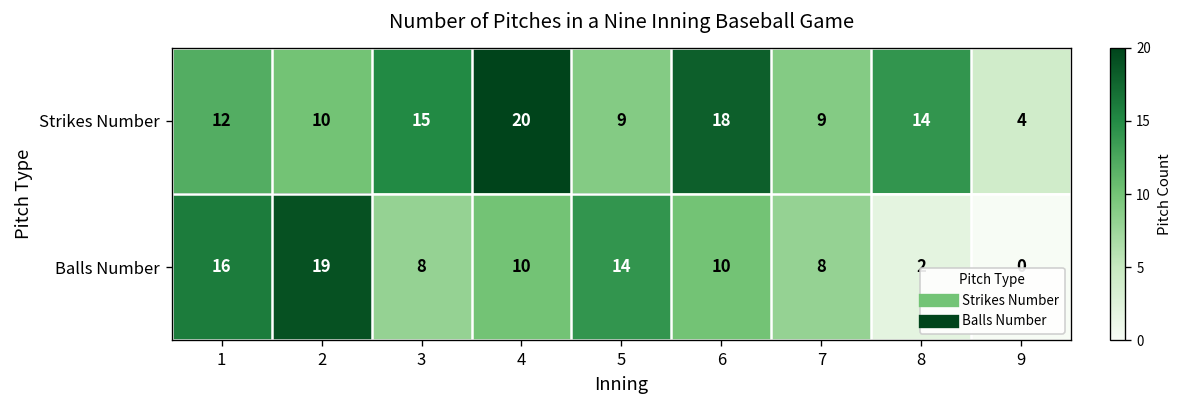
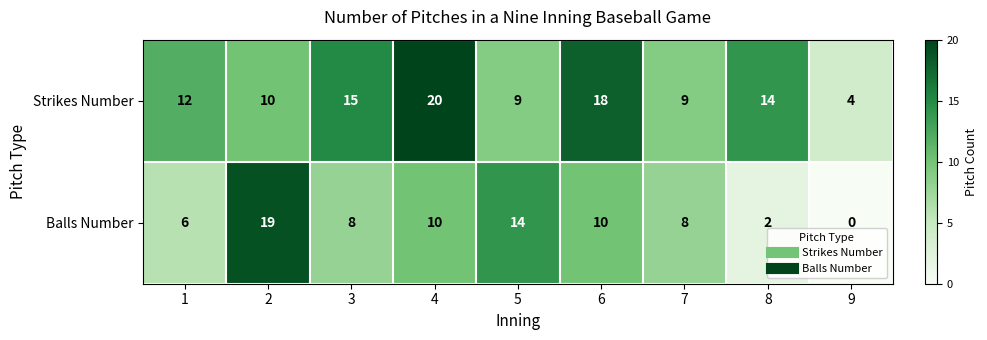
  {
    "Strikes Number": {
      "1": 12,
      "2": 10,
      "3": 15,
      "4": 20,
      "5": 9,
      "6": 18,
      "7": 9,
      "8": 14,
      "9": 4
    },
    "Balls Number": {
-     "1": 16,
+     "1": 6,
      "2": 19,
      "3": 8,
      "4": 10,
      "5": 14,
      "6": 10,
      "7": 8
    }
  }
